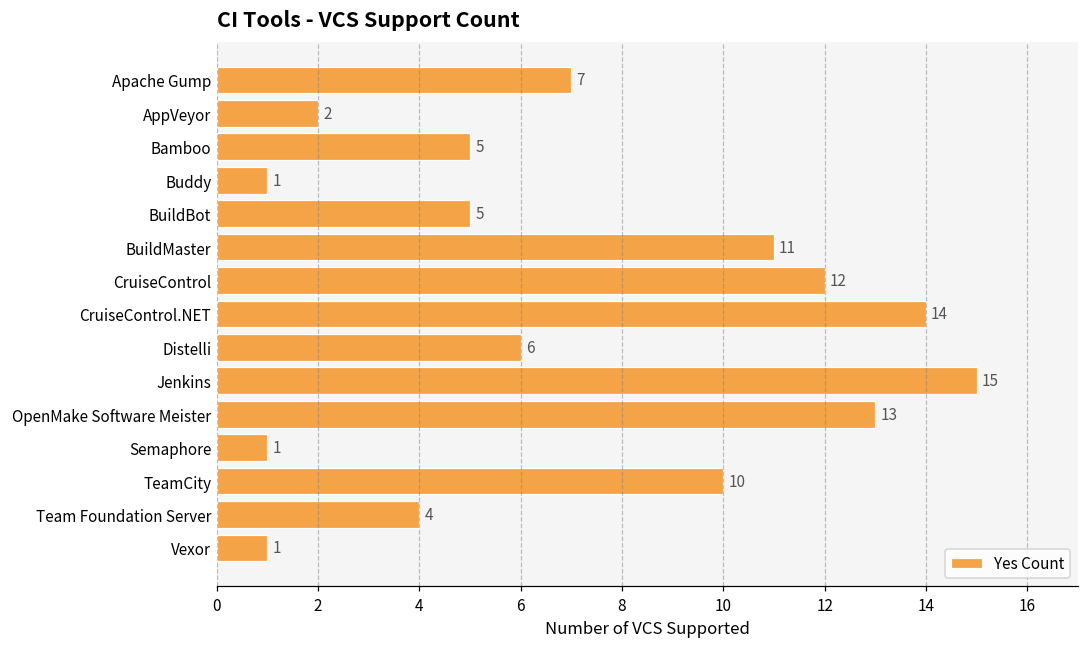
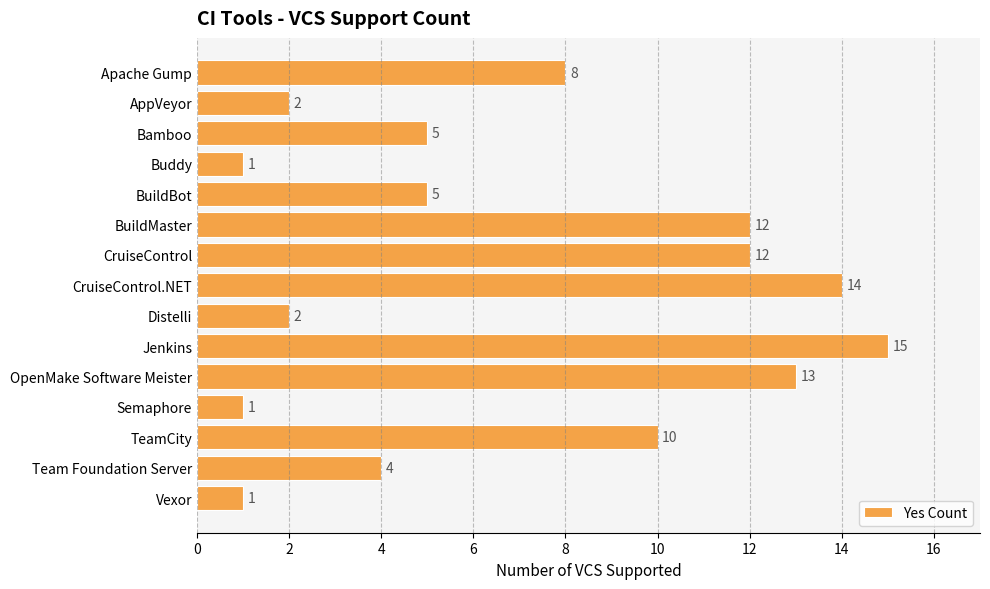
  {
-   "Apache Gump": 7,
+   "Apache Gump": 8,
    "AppVeyor": 2,
    "Bamboo": 5,
    "Buddy": 1,
    "BuildBot": 5,
-   "BuildMaster": 11,
+   "BuildMaster": 12,
    "CruiseControl": 12,
    "CruiseControl.NET": 14,
-   "Distelli": 6,
+   "Distelli": 2,
    "Jenkins": 15,
    "OpenMake Software Meister": 13,
    "Semaphore": 1,
    "TeamCity": 10,
    "Team Foundation Server": 4,
    "Vexor": 1
  }
